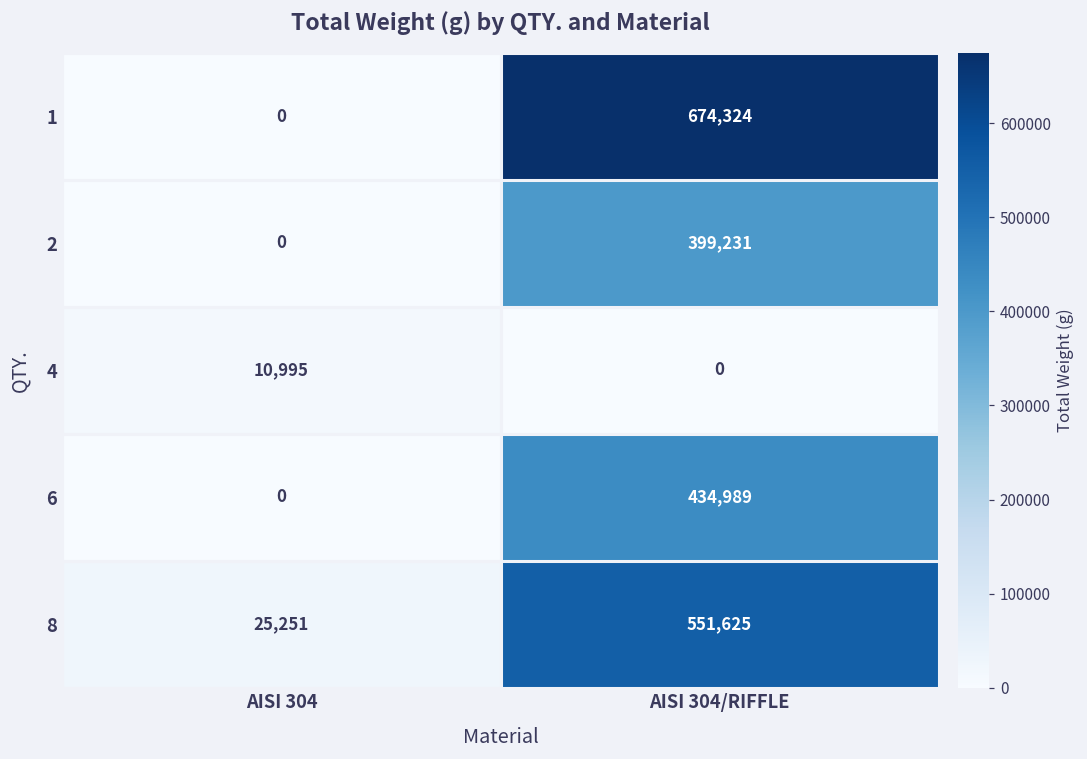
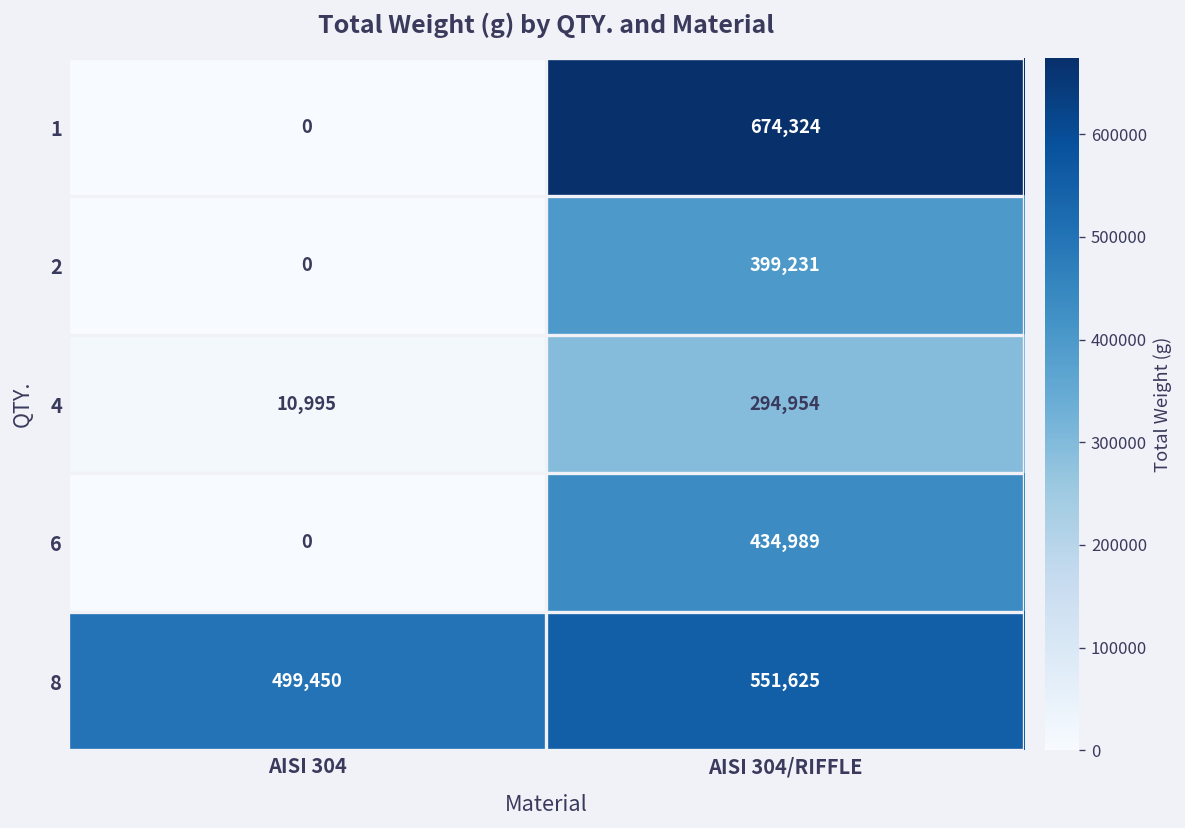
  {
    "1": {
      "AISI 304": "0",
      "AISI 304/RIFFLE": "674,324"
    },
    "2": {
      "AISI 304": "0",
      "AISI 304/RIFFLE": "399,231"
    },
    "4": {
      "AISI 304": "10,995",
-     "AISI 304/RIFFLE": "0"
+     "AISI 304/RIFFLE": "294,954"
    },
    "6": {
      "AISI 304": "0",
      "AISI 304/RIFFLE": "434,989"
    },
    "8": {
-     "AISI 304": "25,251",
+     "AISI 304": "499,450",
      "AISI 304/RIFFLE": "551,625"
    }
  }
